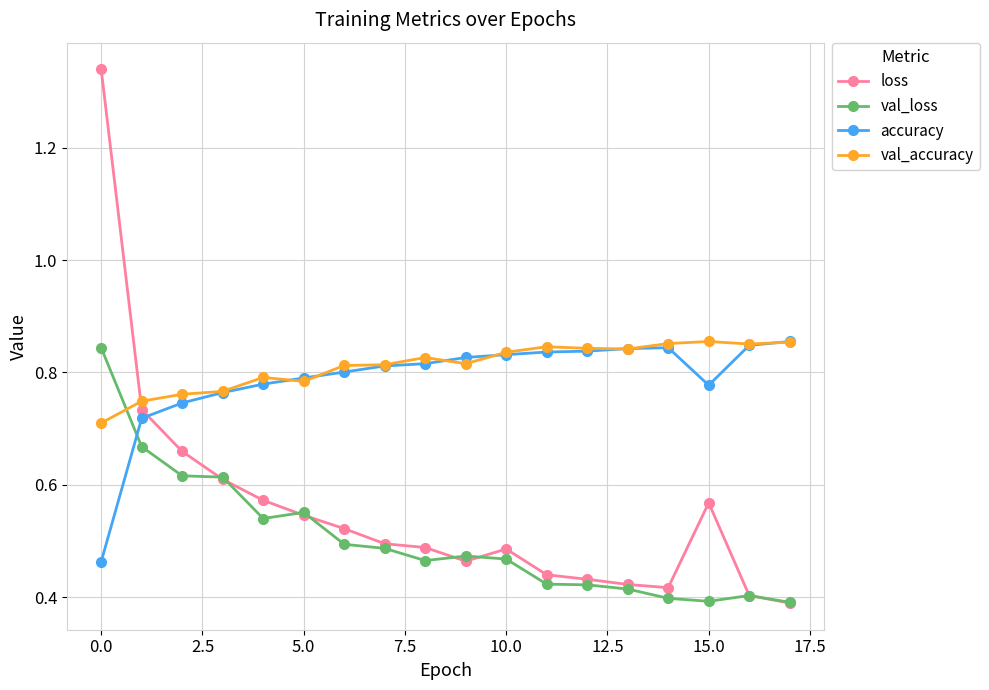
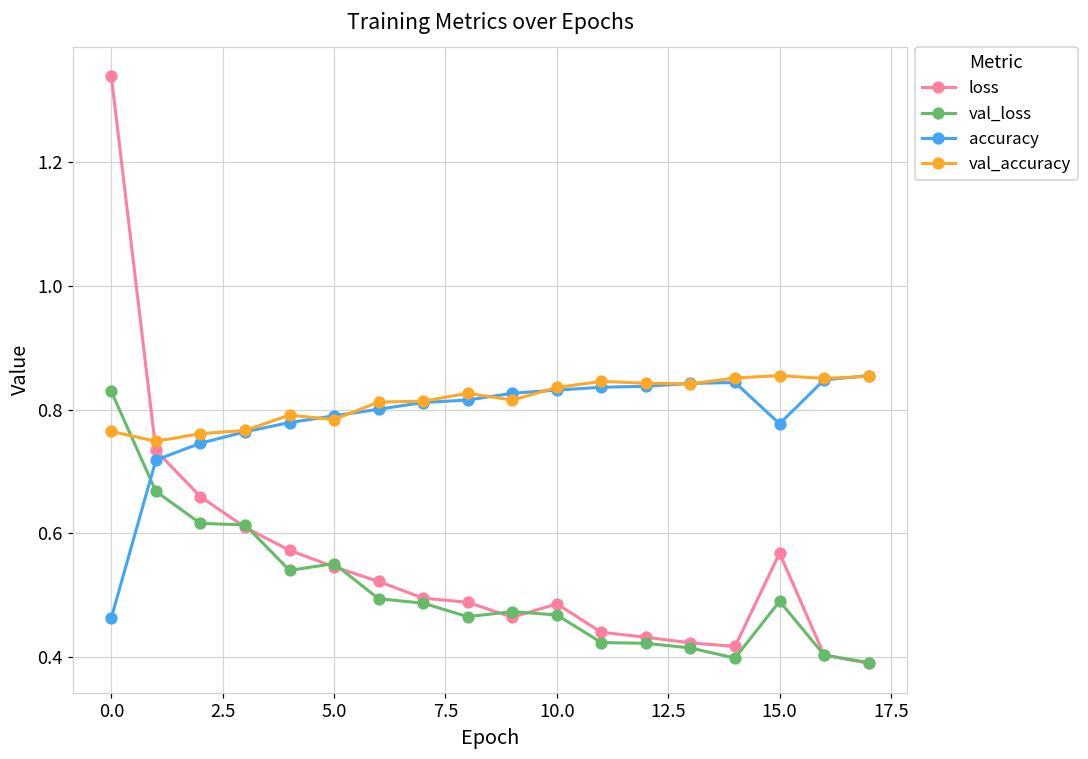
  {
    "loss": {
      "0.0": 1.34,
      "5.0": 0.55,
      "10.0": 0.49,
      "15.0": 0.57
    },
    "val_loss": {
-     "0.0": 0.84,
+     "0.0": 0.83,
      "5.0": 0.55,
      "10.0": 0.47,
-     "15.0": 0.39
+     "15.0": 0.49
    },
    "accuracy": {
      "0.0": 0.46,
      "5.0": 0.79,
      "15.0": 0.78
    },
    "val_accuracy": {
-     "0.0": 0.71,
+     "0.0": 0.76,
      "5.0": 0.78,
      "15.0": 0.86
    }
  }
